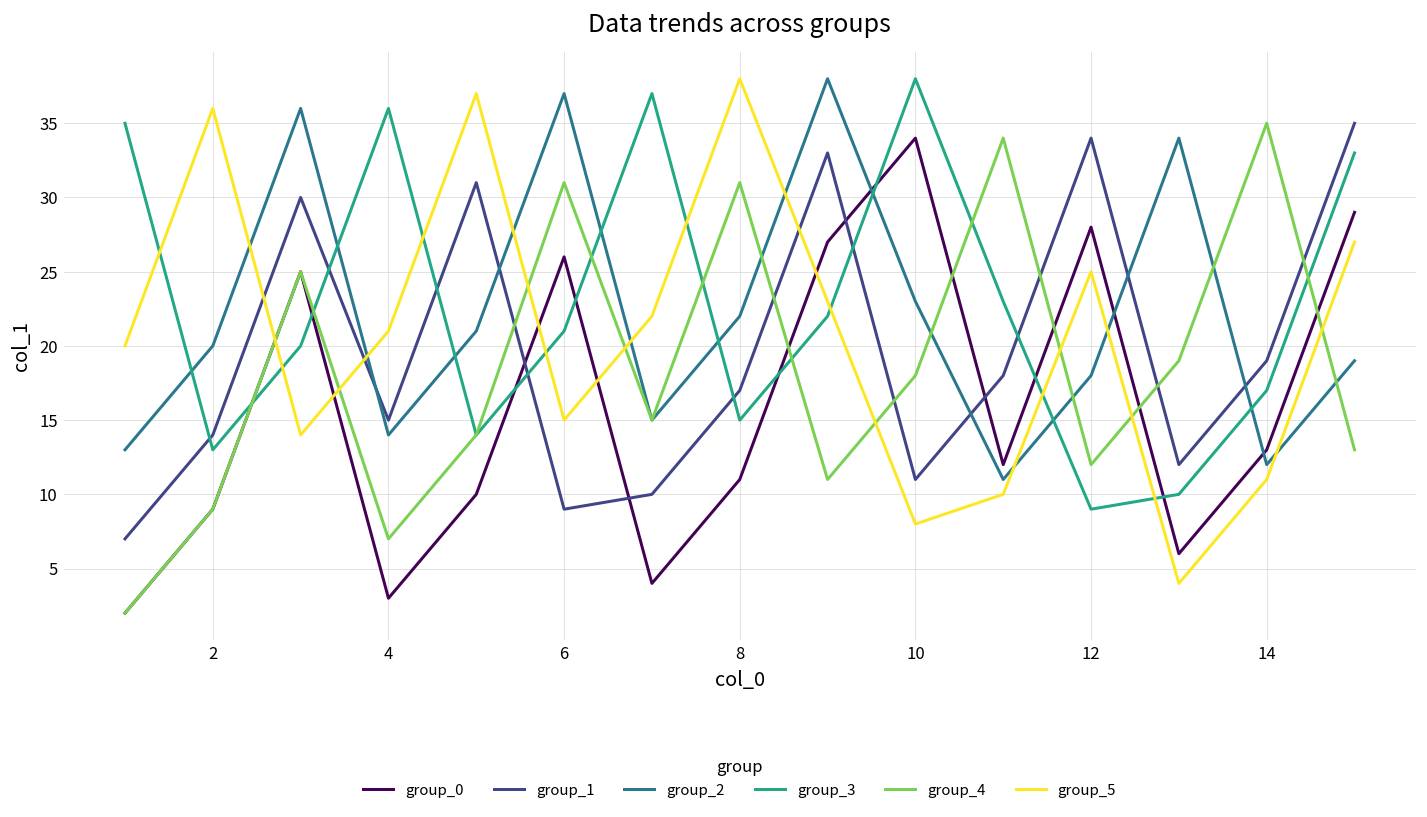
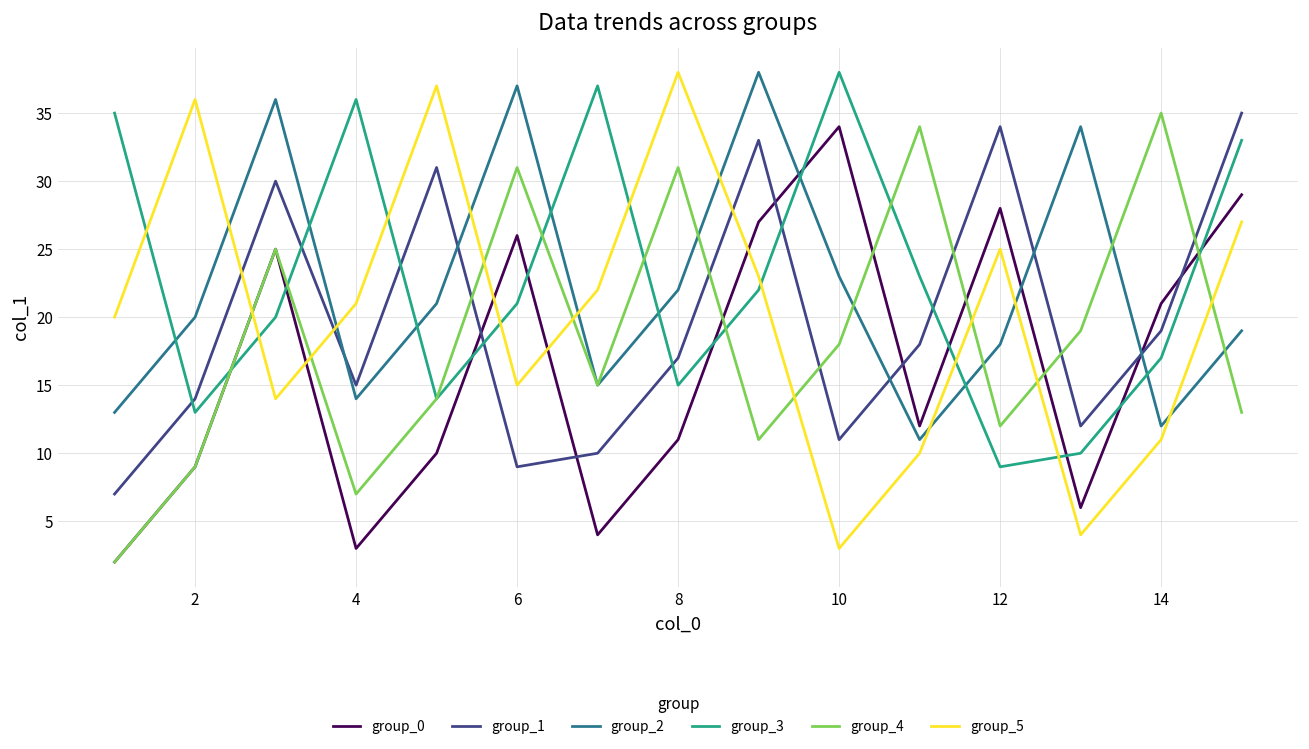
  {
    "group_0": {
      "4": 3,
      "6": 26,
      "8": 11,
      "10": 34,
      "12": 28,
-     "14": 13
+     "14": 21
    },
    "group_4": {
      "4": 7,
      "6": 31,
      "8": 31,
      "10": 18,
      "12": 12,
      "14": 35
    },
    "group_5": {
      "2": 36,
      "4": 21,
      "6": 15,
      "8": 38,
-     "10": 8,
+     "10": 3,
      "12": 25,
      "14": 11
    }
  }
